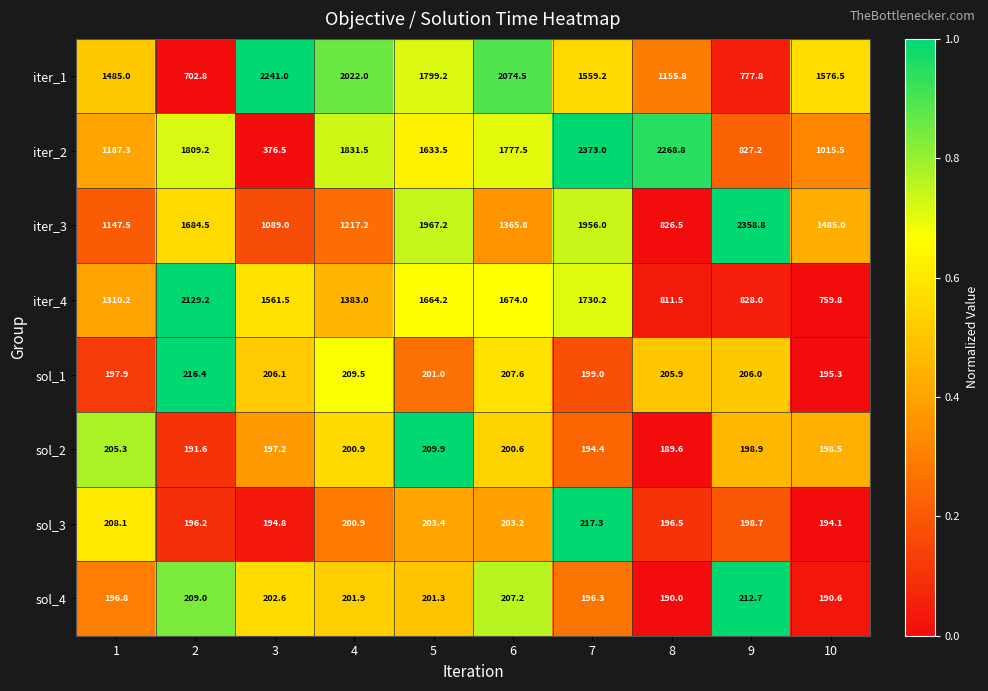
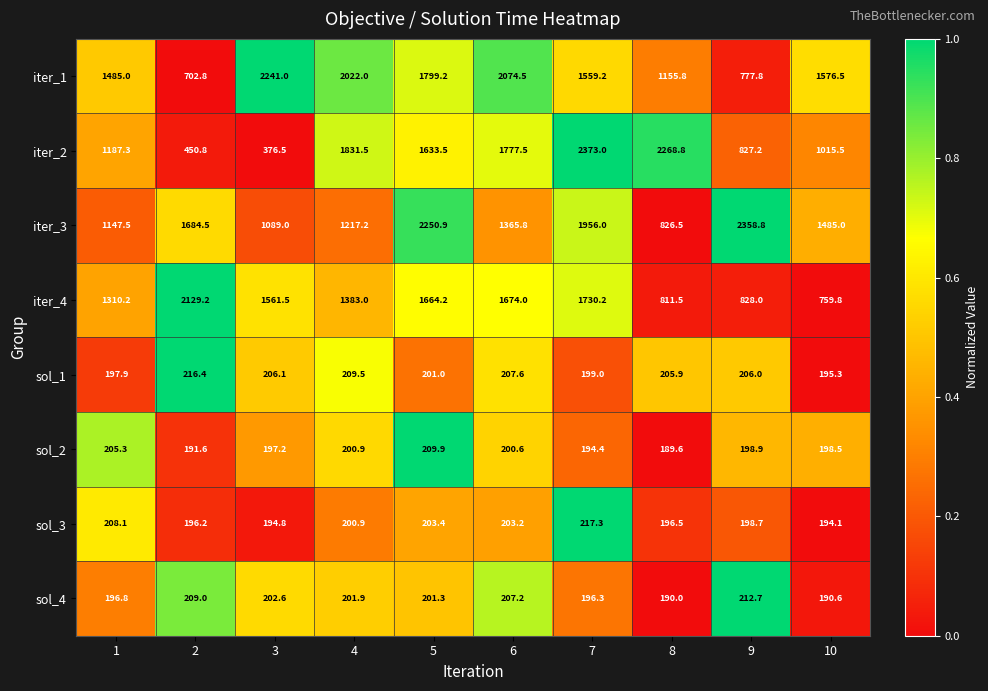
  {
    "iter_1": {
      "1": 1485.0,
      "2": 702.8,
      "3": 2241.0,
      "4": 2022.0,
      "5": 1799.2,
      "6": 2074.5,
      "7": 1559.2,
      "8": 1155.8,
      "9": 777.8,
      "10": 1576.5
    },
    "iter_2": {
      "1": 1187.3,
-     "2": 1809.2,
+     "2": 450.8,
      "3": 376.5,
      "4": 1831.5,
      "5": 1633.5,
      "6": 1777.5,
      "7": 2373.0,
      "8": 2268.8,
      "9": 827.2,
      "10": 1015.5
    },
    "iter_3": {
      "1": 1147.5,
      "2": 1684.5,
      "3": 1089.0,
      "4": 1217.2,
-     "5": 1967.2,
+     "5": 2250.9,
      "6": 1365.8,
      "7": 1956.0,
      "8": 826.5,
      "9": 2358.8,
      "10": 1485.0
    },
    "iter_4": {
      "1": 1310.2,
      "2": 2129.2,
      "3": 1561.5,
      "4": 1383.0,
      "5": 1664.2,
      "6": 1674.0,
      "7": 1730.2,
      "8": 811.5,
      "9": 828.0,
      "10": 759.8
    },
    "sol_1": {
      "1": 197.9,
      "2": 216.4,
      "3": 206.1,
      "4": 209.5,
      "5": 201.0,
      "6": 207.6,
      "7": 199.0,
      "8": 205.9,
      "9": 206.0,
      "10": 195.3
    },
    "sol_2": {
      "1": 205.3,
      "2": 191.6,
      "3": 197.2,
      "4": 200.9,
      "5": 209.9,
      "6": 200.6,
      "7": 194.4,
      "8": 189.6,
      "9": 198.9,
      "10": 198.5
    },
    "sol_3": {
      "1": 208.1,
      "2": 196.2,
      "3": 194.8,
      "4": 200.9,
      "5": 203.4,
      "6": 203.2,
      "7": 217.3,
      "8": 196.5,
      "9": 198.7,
      "10": 194.1
    },
    "sol_4": {
      "1": 196.8,
      "2": 209.0,
      "3": 202.6,
      "4": 201.9,
      "5": 201.3,
      "6": 207.2,
      "7": 196.3,
      "8": 190.0,
      "9": 212.7,
      "10": 190.6
    }
  }
